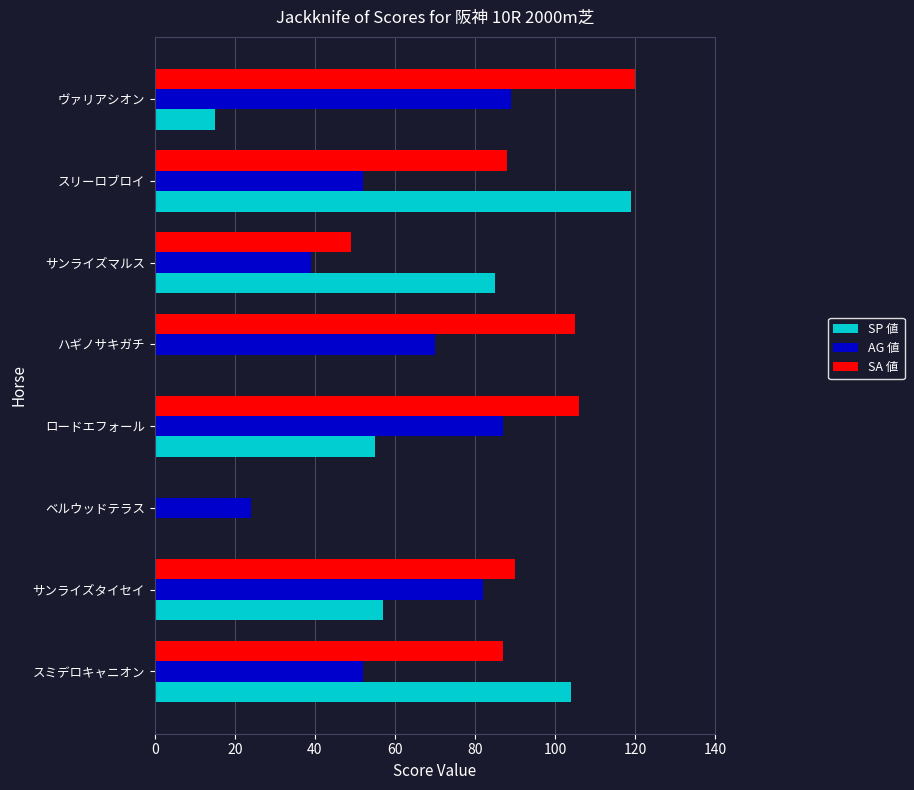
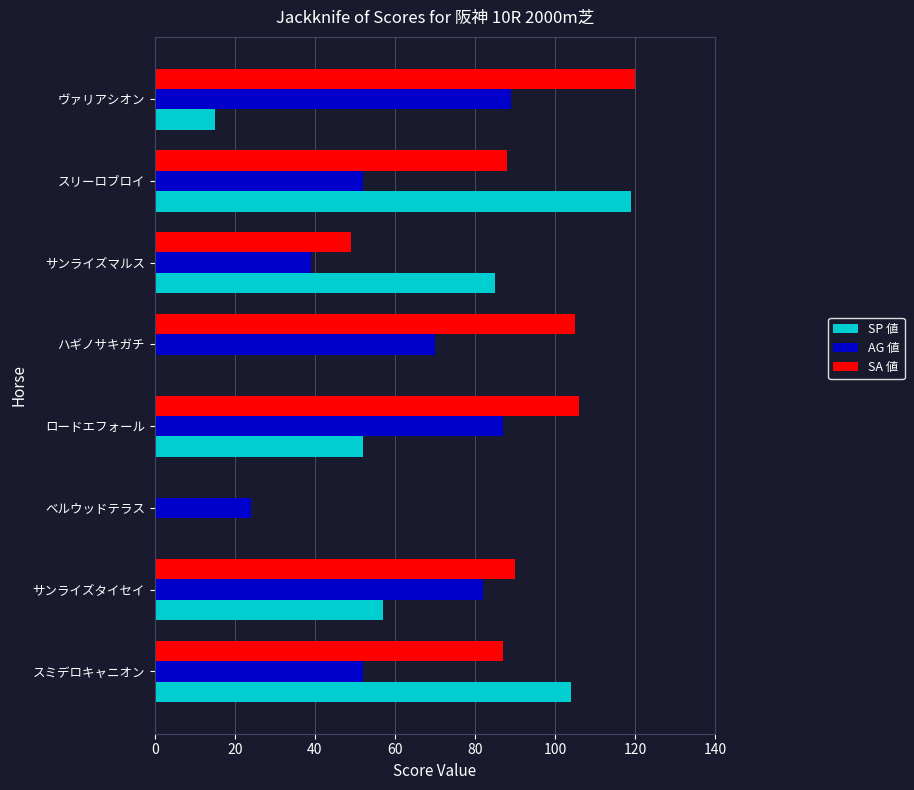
  {
    "SP 値": {
      "ヴァリアシオン": 15,
      "スリーロブロイ": 119,
      "サンライズマルス": 85,
      "ハギノサキガチ": 0,
-     "ロードエフォール": 55,
+     "ロードエフォール": 52,
      "ベルウッドテラス": 0,
      "サンライズタイセイ": 57,
      "スミデロキャニオン": 104
    },
    "AG 値": {
      "ヴァリアシオン": 89,
      "スリーロブロイ": 52,
      "サンライズマルス": 39,
      "ハギノサキガチ": 70,
      "ロードエフォール": 87,
      "ベルウッドテラス": 24,
      "サンライズタイセイ": 82,
      "スミデロキャニオン": 52
    },
    "SA 値": {
      "ヴァリアシオン": 120,
      "スリーロブロイ": 88,
      "サンライズマルス": 49,
      "ハギノサキガチ": 105,
      "ロードエフォール": 106,
      "ベルウッドテラス": 0,
      "サンライズタイセイ": 90,
      "スミデロキャニオン": 87
    }
  }
